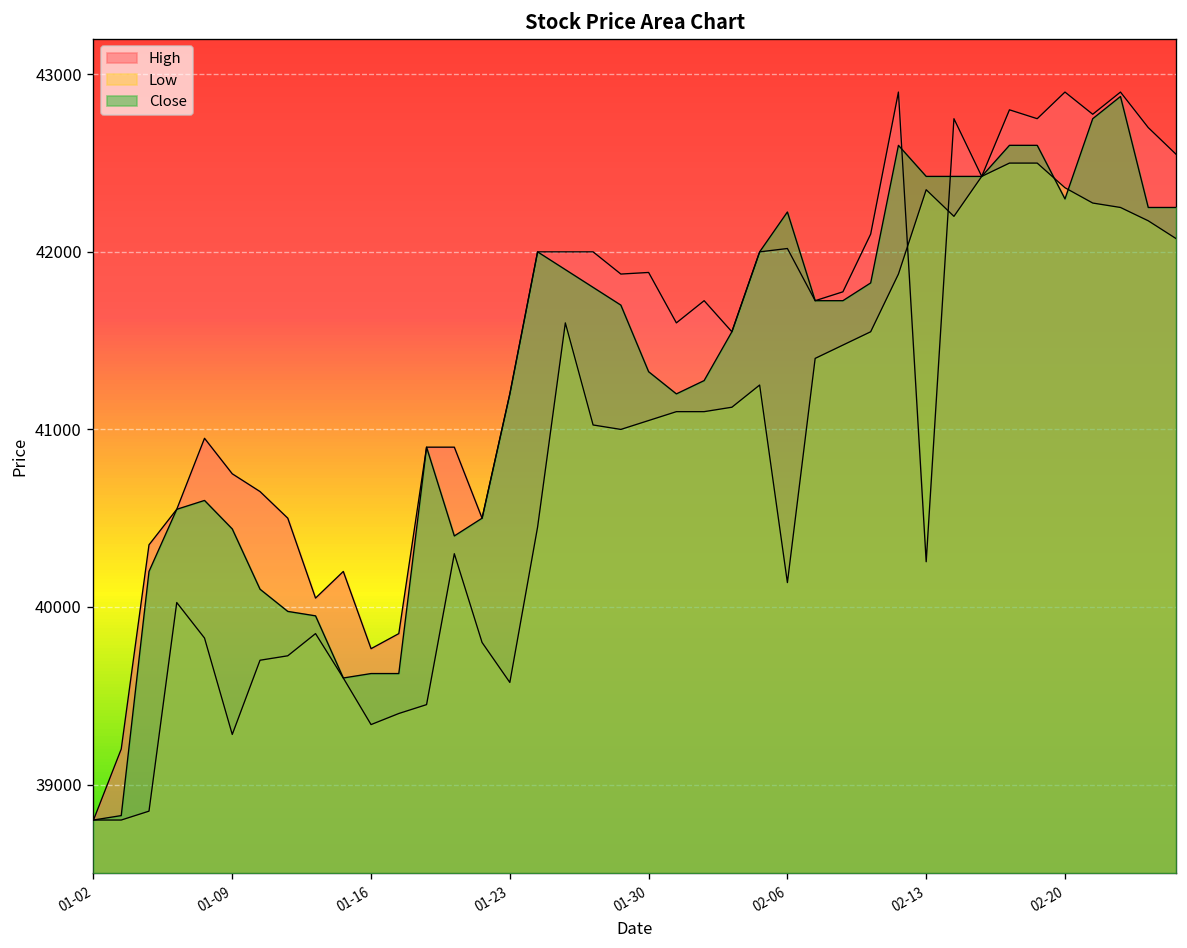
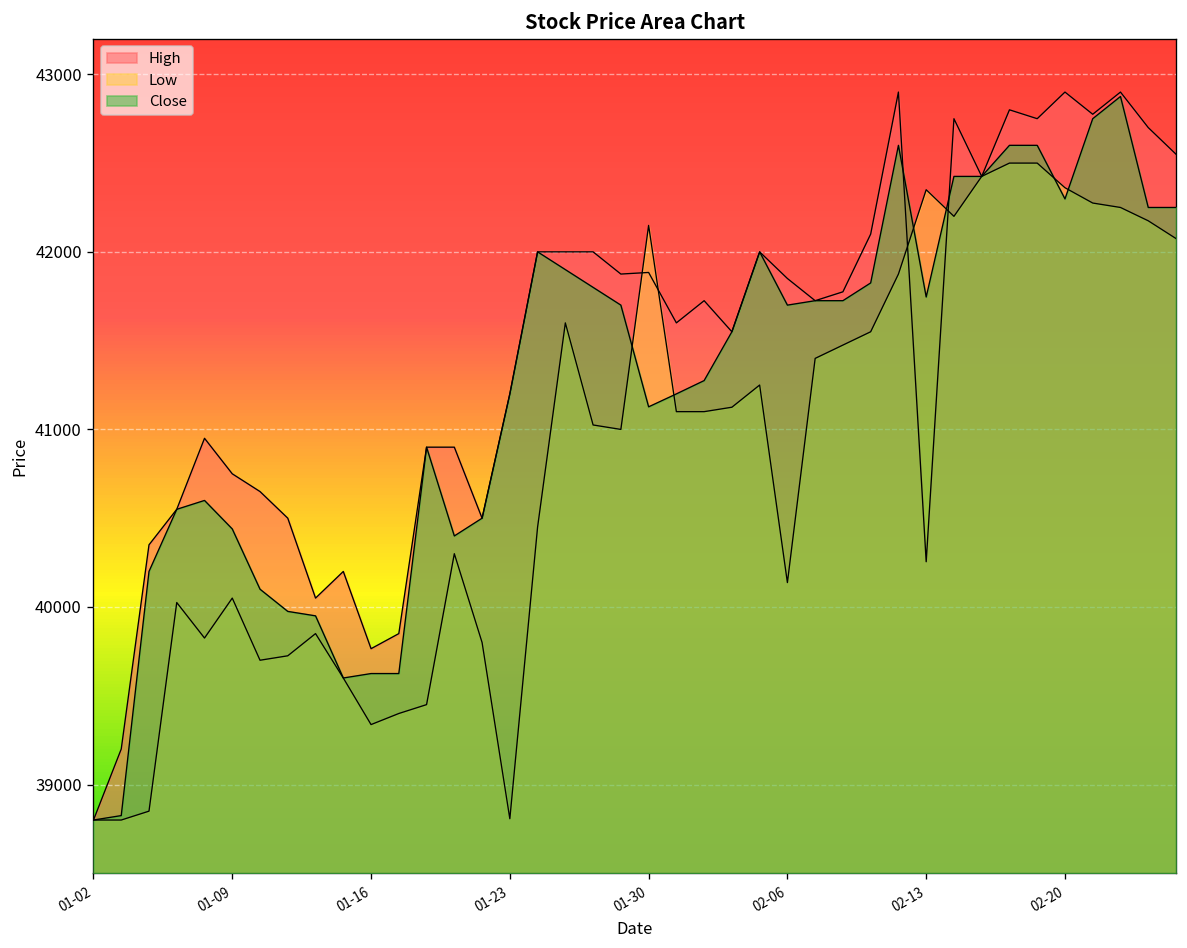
  {
    "High": {
      "01-09": 40750,
      "01-16": 39770,
      "01-30": 41880,
-     "02-06": 42020,
+     "02-06": 41850,
      "02-13": 40250,
      "02-20": 42900
    },
    "Low": {
-     "01-09": 39280,
+     "01-09": 40050,
      "01-16": 39340,
-     "01-23": 39580,
-     "01-30": 41050,
+     "01-23": 38810,
+     "01-30": 42150,
      "02-06": 40140,
      "02-13": 42350,
      "02-20": 42360
    },
    "Close": {
      "01-09": 40440,
      "01-16": 39630,
-     "01-30": 41330,
-     "02-06": 42220,
-     "02-13": 42430,
+     "01-30": 41130,
+     "02-06": 41700,
+     "02-13": 41750,
      "02-20": 42300
    }
  }
